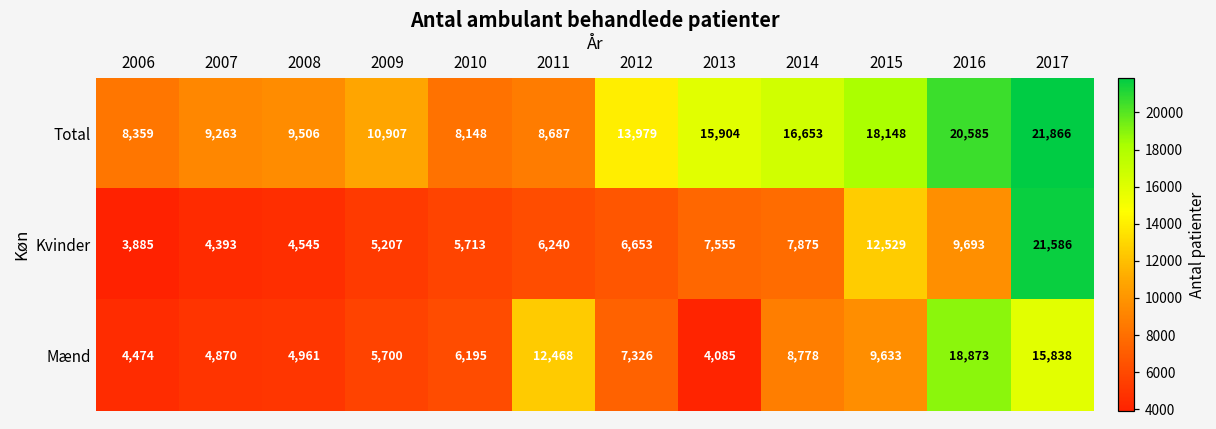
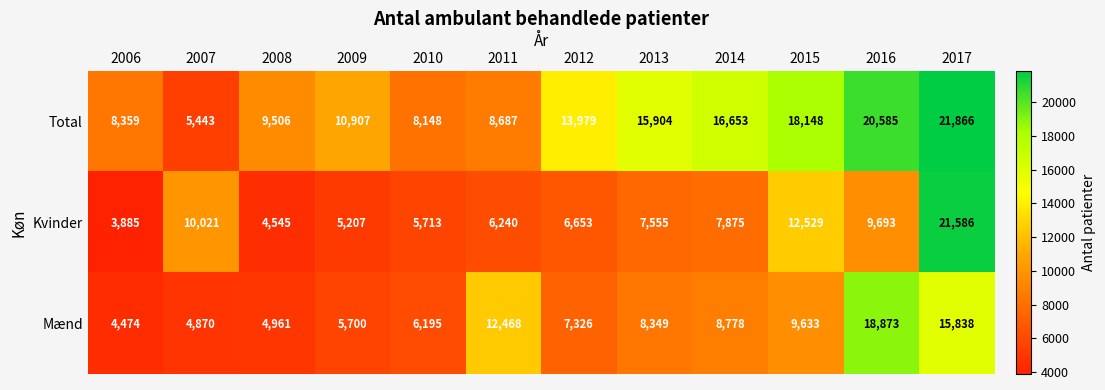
  {
    "Total": {
      "2006": "8,359",
-     "2007": "9,263",
+     "2007": "5,443",
      "2008": "9,506",
      "2009": "10,907",
      "2010": "8,148",
      "2011": "8,687",
      "2012": "13,979",
      "2013": "15,904",
      "2014": "16,653",
      "2015": "18,148",
      "2016": "20,585",
      "2017": "21,866"
    },
    "Kvinder": {
      "2006": "3,885",
-     "2007": "4,393",
+     "2007": "10,021",
      "2008": "4,545",
      "2009": "5,207",
      "2010": "5,713",
      "2011": "6,240",
      "2012": "6,653",
      "2013": "7,555",
      "2014": "7,875",
      "2015": "12,529",
      "2016": "9,693",
      "2017": "21,586"
    },
    "Mænd": {
      "2006": "4,474",
      "2007": "4,870",
      "2008": "4,961",
      "2009": "5,700",
      "2010": "6,195",
      "2011": "12,468",
      "2012": "7,326",
-     "2013": "4,085",
+     "2013": "8,349",
      "2014": "8,778",
      "2015": "9,633",
      "2016": "18,873",
      "2017": "15,838"
    }
  }
